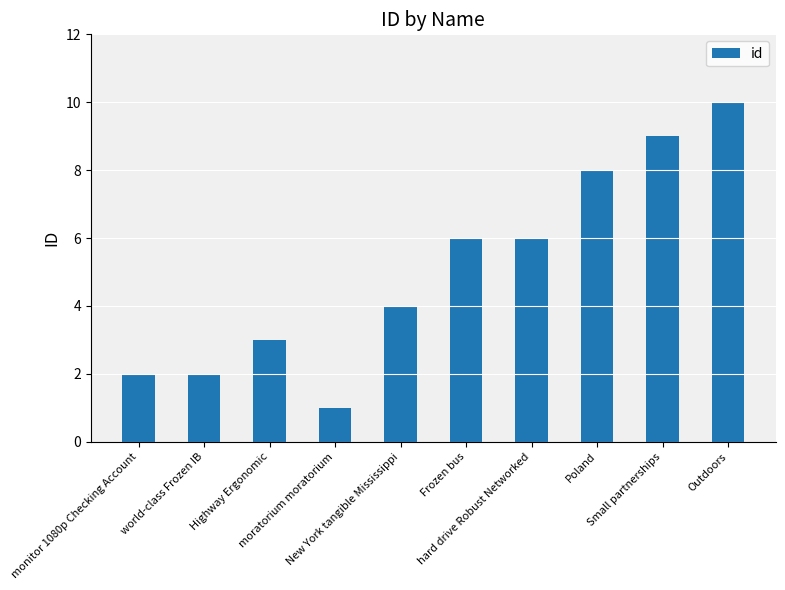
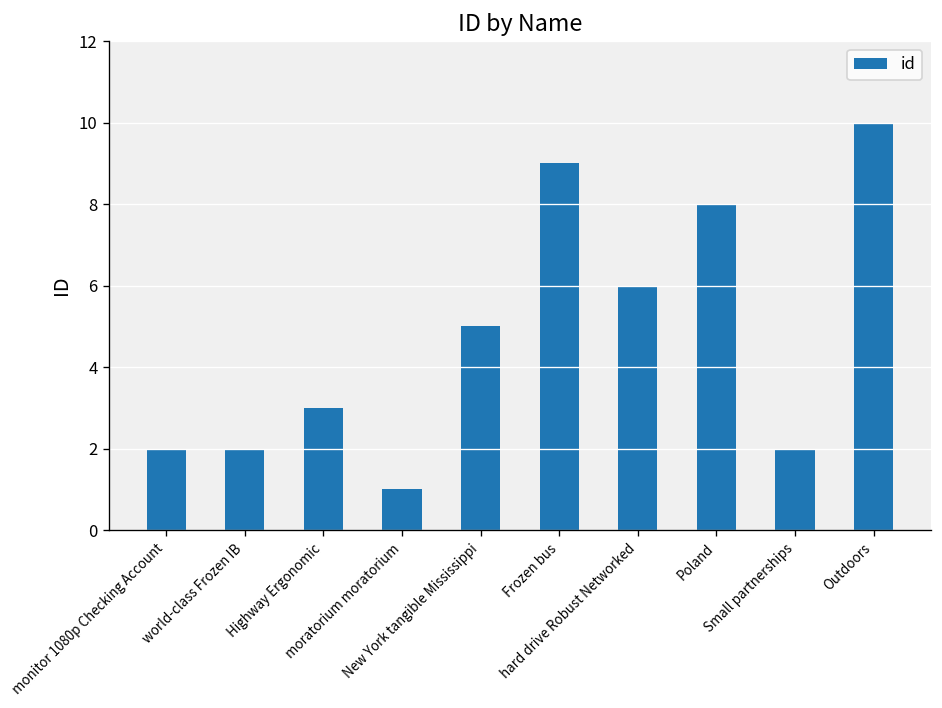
  {
    "monitor 1080p Checking Account": 2,
    "world-class Frozen IB": 2,
    "Highway Ergonomic": 3,
    "moratorium moratorium": 1,
-   "New York tangible Mississippi": 4,
-   "Frozen bus": 6,
+   "New York tangible Mississippi": 5,
+   "Frozen bus": 9,
    "hard drive Robust Networked": 6,
    "Poland": 8,
-   "Small partnerships": 9,
+   "Small partnerships": 2,
    "Outdoors": 10
  }
